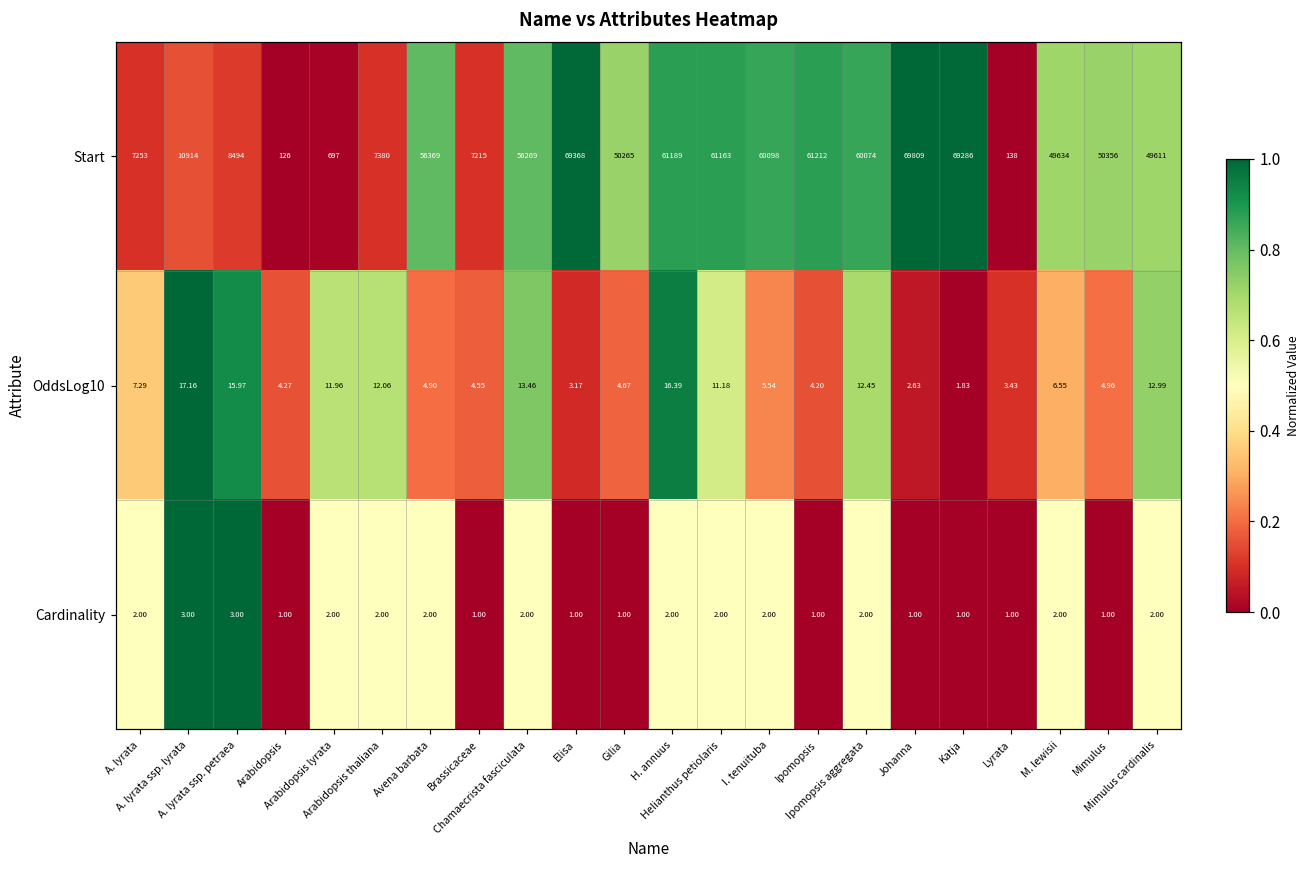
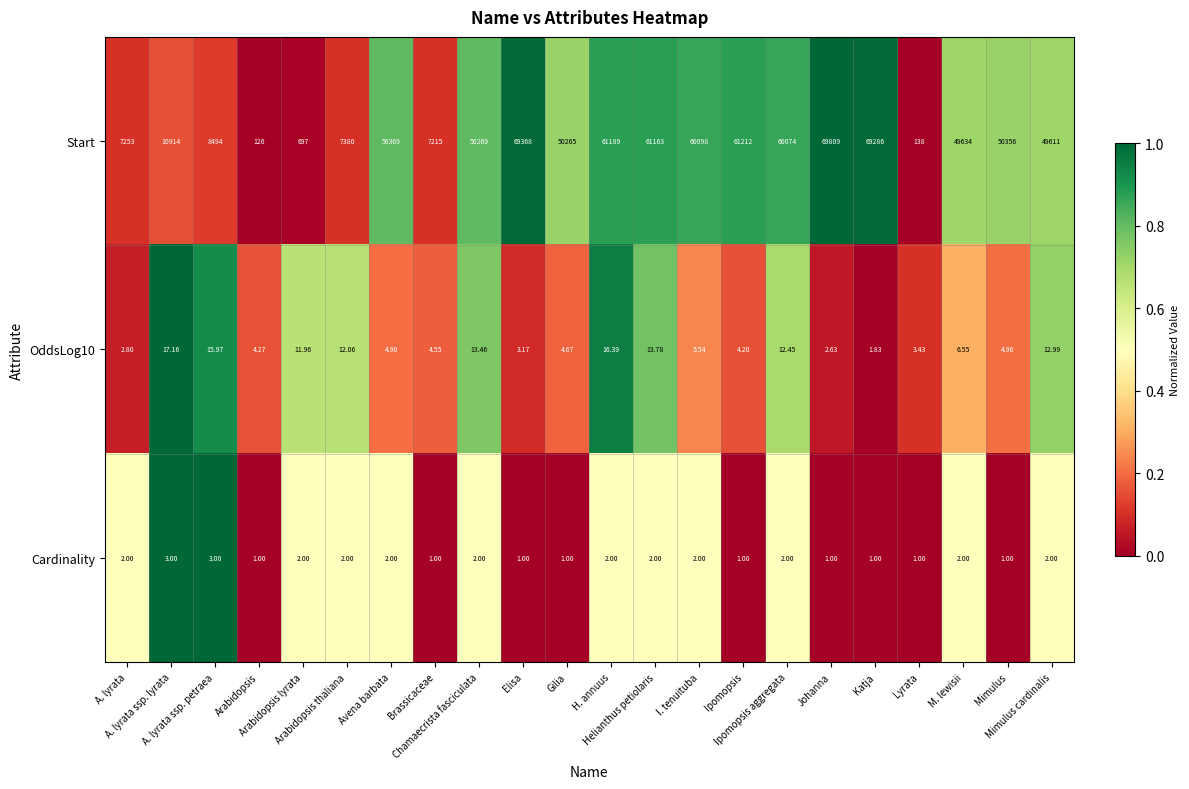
  {
    "Start": {
      "A. lyrata": 7253,
      "A. lyrata ssp. lyrata": 10914,
      "A. lyrata ssp. petraea": 8494,
      "Arabidopsis": 126,
      "Arabidopsis lyrata": 697,
      "Arabidopsis thaliana": 7380,
      "Avena barbata": 56369,
      "Brassicaceae": 7215,
      "Chamaecrista fasciculata": 56269,
      "Elisa": 69368,
      "Gilia": 50265,
      "H. annuus": 61189,
      "Helianthus petiolaris": 61163,
      "I. tenuituba": 60098,
      "Ipomopsis": 61212,
      "Ipomopsis aggregata": 60074,
      "Johanna": 69809,
      "Katja": 69286,
      "Lyrata": 138,
      "M. lewisii": 49634,
      "Mimulus": 50356,
      "Mimulus cardinalis": 49611
    },
    "OddsLog10": {
-     "A. lyrata": 7.29,
+     "A. lyrata": 2.80,
      "A. lyrata ssp. lyrata": 17.16,
      "A. lyrata ssp. petraea": 15.97,
      "Arabidopsis": 4.27,
      "Arabidopsis lyrata": 11.96,
      "Arabidopsis thaliana": 12.06,
      "Avena barbata": 4.90,
      "Brassicaceae": 4.55,
      "Chamaecrista fasciculata": 13.46,
      "Elisa": 3.17,
      "Gilia": 4.67,
      "H. annuus": 16.39,
-     "Helianthus petiolaris": 11.18,
+     "Helianthus petiolaris": 13.78,
      "I. tenuituba": 5.54,
      "Ipomopsis": 4.20,
      "Ipomopsis aggregata": 12.45,
      "Johanna": 2.63,
      "Katja": 1.83,
      "Lyrata": 3.43,
      "M. lewisii": 6.55,
      "Mimulus": 4.96,
      "Mimulus cardinalis": 12.99
    },
    "Cardinality": {
      "A. lyrata": 2.00,
      "A. lyrata ssp. lyrata": 3.00,
      "A. lyrata ssp. petraea": 3.00,
      "Arabidopsis": 1.00,
      "Arabidopsis lyrata": 2.00,
      "Arabidopsis thaliana": 2.00,
      "Avena barbata": 2.00,
      "Brassicaceae": 1.00,
      "Chamaecrista fasciculata": 2.00,
      "Elisa": 1.00,
      "Gilia": 1.00,
      "H. annuus": 2.00,
      "Helianthus petiolaris": 2.00,
      "I. tenuituba": 2.00,
      "Ipomopsis": 1.00,
      "Ipomopsis aggregata": 2.00,
      "Johanna": 1.00,
      "Katja": 1.00,
      "Lyrata": 1.00,
      "M. lewisii": 2.00,
      "Mimulus": 1.00,
      "Mimulus cardinalis": 2.00
    }
  }
